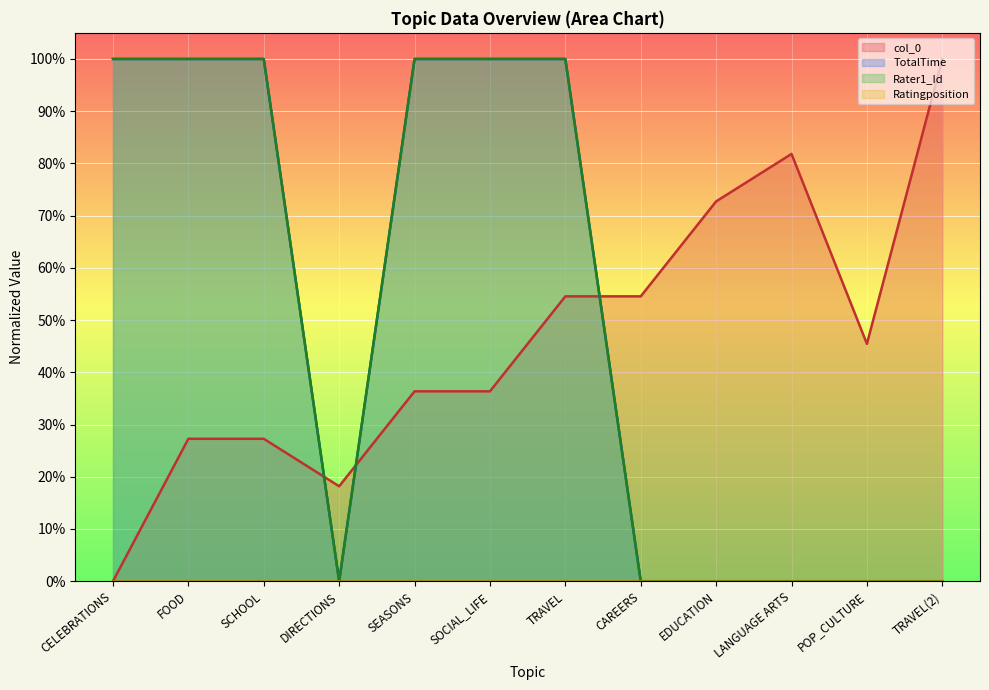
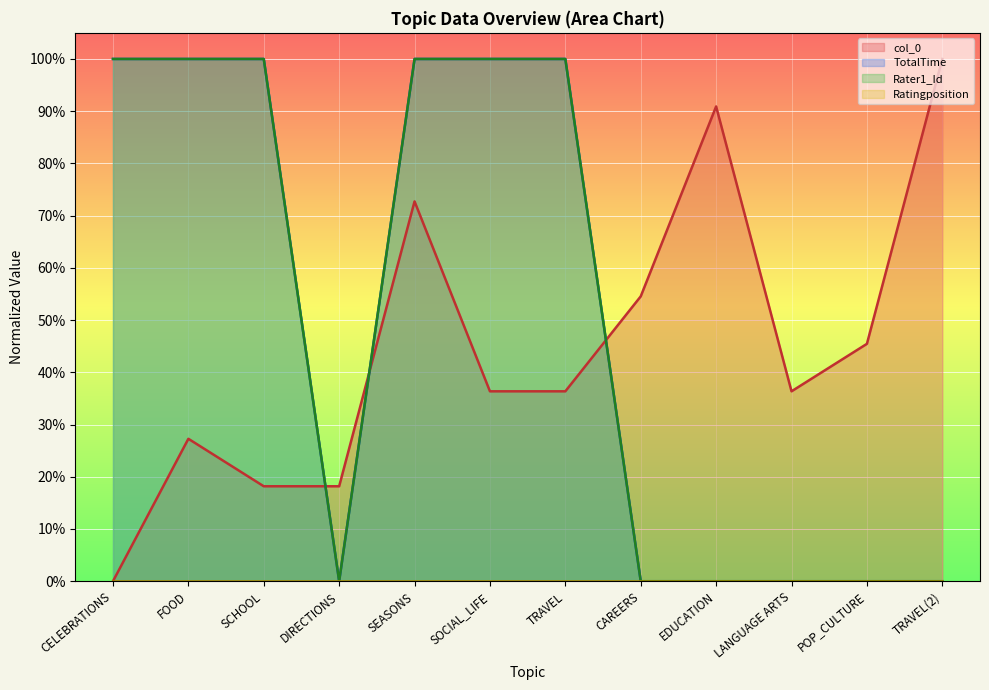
  {
    "col_0": {
      "FOOD": "27%",
-     "SCHOOL": "27%",
+     "SCHOOL": "18%",
      "DIRECTIONS": "18%",
-     "SEASONS": "36%",
+     "SEASONS": "73%",
      "SOCIAL_LIFE": "36%",
-     "TRAVEL": "55%",
+     "TRAVEL": "36%",
      "CAREERS": "55%",
-     "EDUCATION": "73%",
-     "LANGUAGE ARTS": "82%",
+     "EDUCATION": "91%",
+     "LANGUAGE ARTS": "36%",
      "POP_CULTURE": "45%"
    },
    "Rater1_Id": {
      "CELEBRATIONS": "100%",
      "FOOD": "100%",
      "SCHOOL": "100%",
      "SEASONS": "100%",
      "SOCIAL_LIFE": "100%",
      "TRAVEL": "100%"
    },
    "Ratingposition": {
      "FOOD": "0%",
      "SCHOOL": "0%",
      "SEASONS": "0%",
      "SOCIAL_LIFE": "0%",
      "TRAVEL": "0%"
    }
  }
